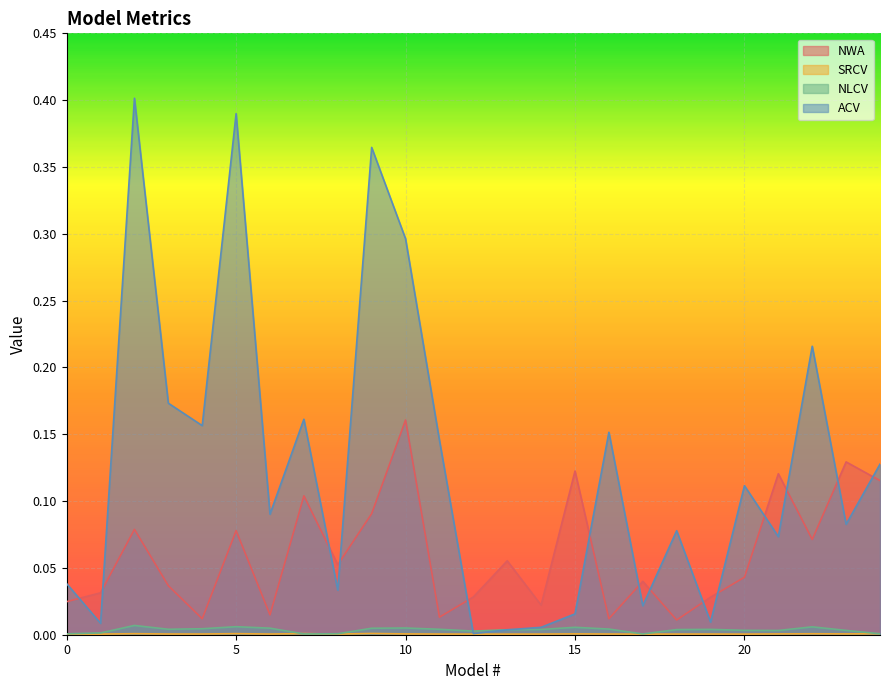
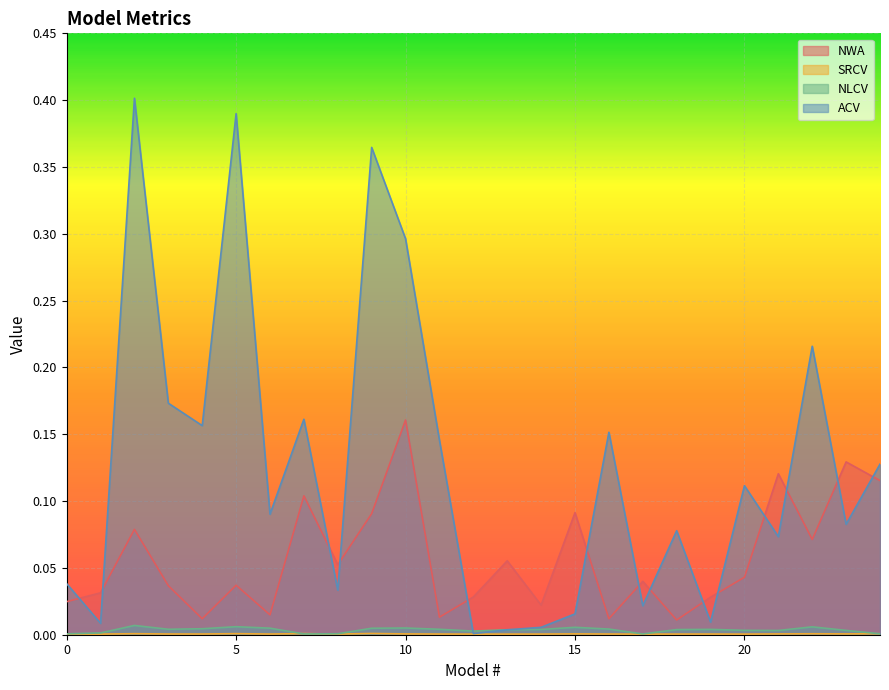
  {
    "NWA": {
      "0": 0.025,
-     "5": 0.078,
+     "5": 0.037,
      "10": 0.161,
-     "15": 0.122,
+     "15": 0.091,
      "20": 0.043
    },
    "SRCV": {
      "5": 0.001,
      "10": 0.001,
      "15": 0.001,
      "20": 0.000
    }
  }
